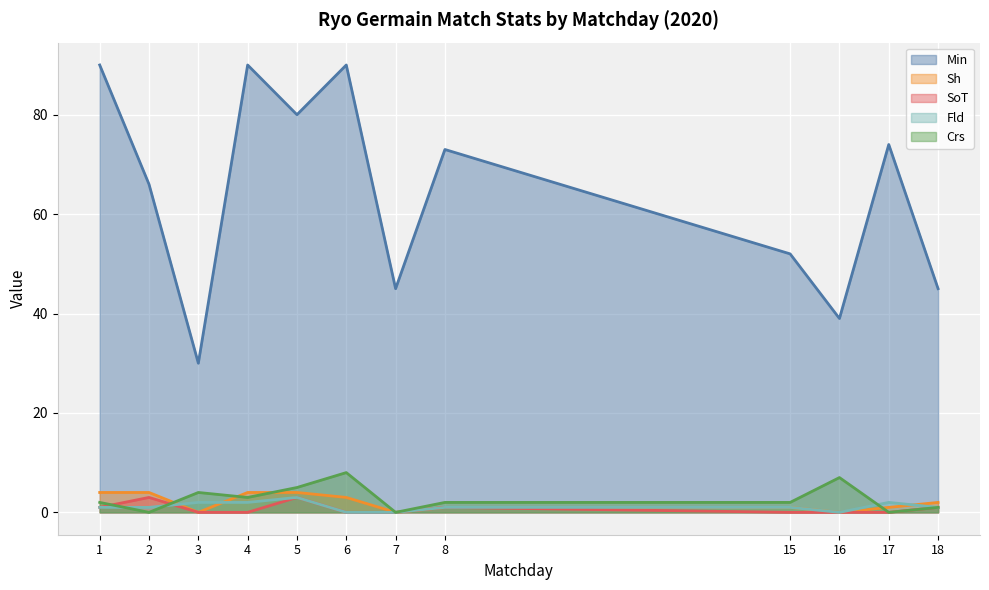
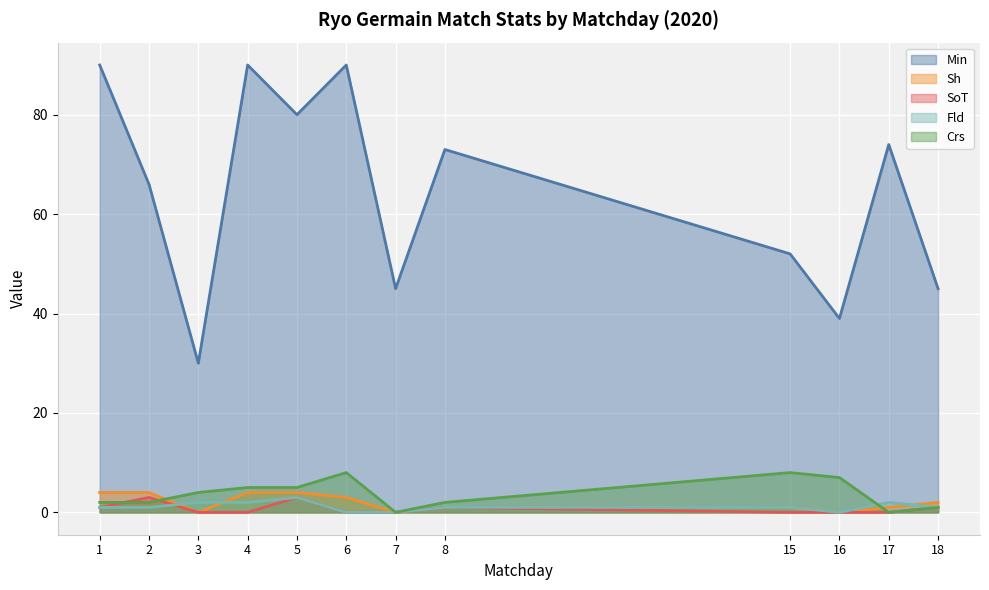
  {
    "Crs": {
      "1": 2,
-     "2": 0,
+     "2": 2,
      "3": 4,
-     "4": 3,
+     "4": 5,
      "5": 5,
      "6": 8,
      "8": 2,
-     "15": 2,
+     "15": 8,
      "16": 7
    }
  }
